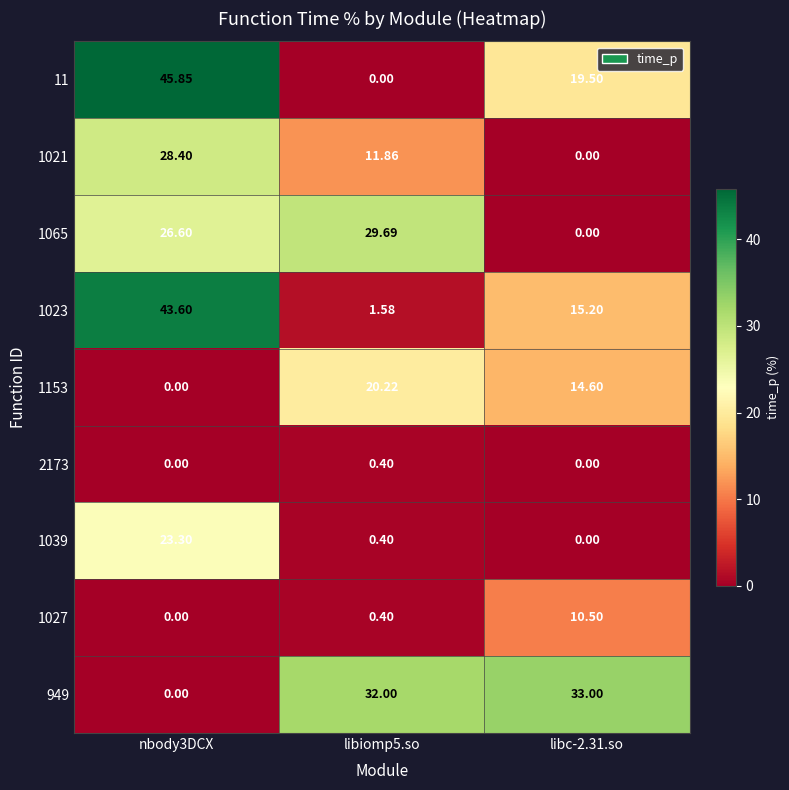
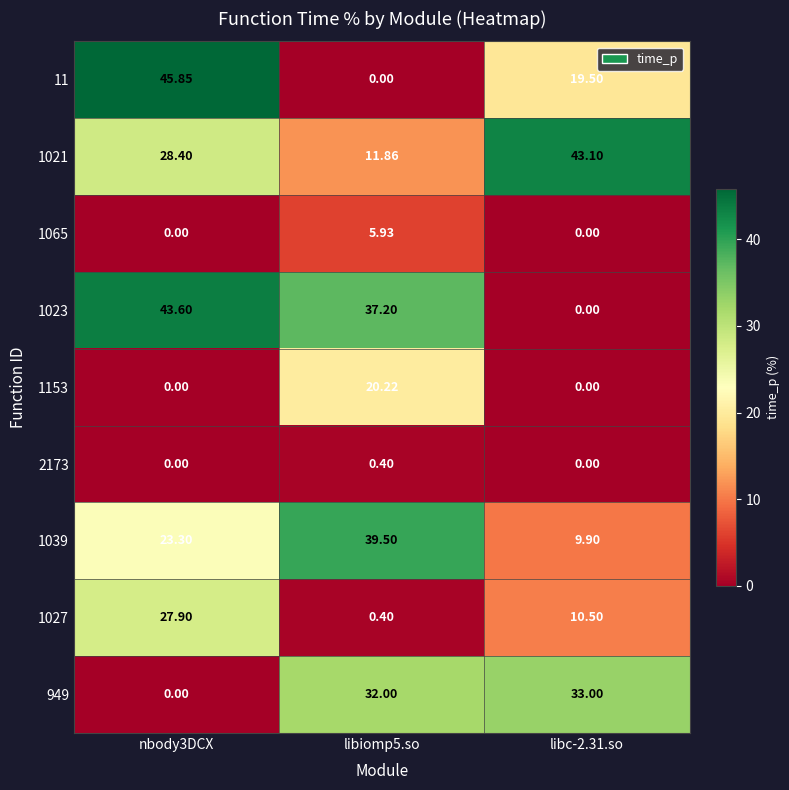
  {
    "11": {
      "nbody3DCX": 45.85,
      "libiomp5.so": 0.00,
      "libc-2.31.so": 19.50
    },
    "1021": {
      "nbody3DCX": 28.40,
      "libiomp5.so": 11.86,
-     "libc-2.31.so": 0.00
+     "libc-2.31.so": 43.10
    },
    "1065": {
-     "nbody3DCX": 26.60,
-     "libiomp5.so": 29.69,
+     "nbody3DCX": 0.00,
+     "libiomp5.so": 5.93,
      "libc-2.31.so": 0.00
    },
    "1023": {
      "nbody3DCX": 43.60,
-     "libiomp5.so": 1.58,
-     "libc-2.31.so": 15.20
+     "libiomp5.so": 37.20,
+     "libc-2.31.so": 0.00
    },
    "1153": {
      "nbody3DCX": 0.00,
      "libiomp5.so": 20.22,
-     "libc-2.31.so": 14.60
+     "libc-2.31.so": 0.00
    },
    "2173": {
      "nbody3DCX": 0.00,
      "libiomp5.so": 0.40,
      "libc-2.31.so": 0.00
    },
    "1039": {
      "nbody3DCX": 23.30,
-     "libiomp5.so": 0.40,
-     "libc-2.31.so": 0.00
+     "libiomp5.so": 39.50,
+     "libc-2.31.so": 9.90
    },
    "1027": {
-     "nbody3DCX": 0.00,
+     "nbody3DCX": 27.90,
      "libiomp5.so": 0.40,
      "libc-2.31.so": 10.50
    },
    "949": {
      "nbody3DCX": 0.00,
      "libiomp5.so": 32.00,
      "libc-2.31.so": 33.00
    }
  }
